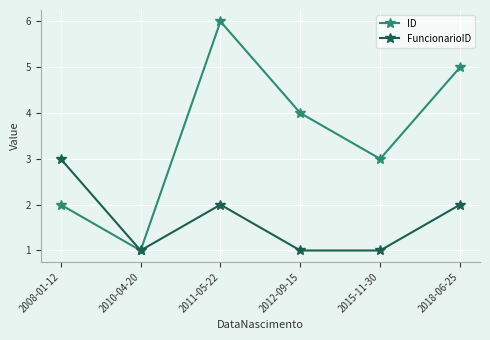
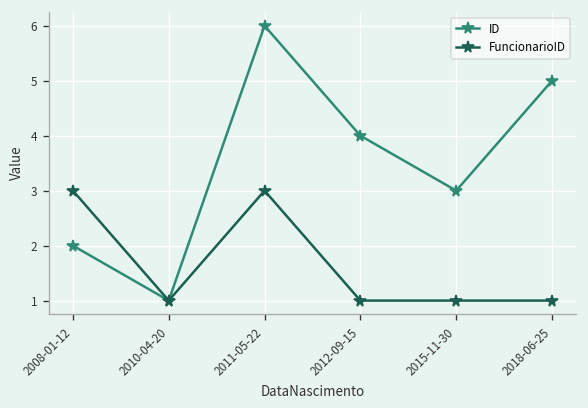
  {
    "ID": {
      "2008-01-12": 2,
      "2011-05-22": 6,
      "2012-09-15": 4,
      "2015-11-30": 3,
      "2018-06-25": 5
    },
    "FuncionarioID": {
      "2008-01-12": 3,
-     "2011-05-22": 2,
+     "2011-05-22": 3,
      "2012-09-15": 1,
      "2015-11-30": 1,
-     "2018-06-25": 2
+     "2018-06-25": 1
    }
  }
